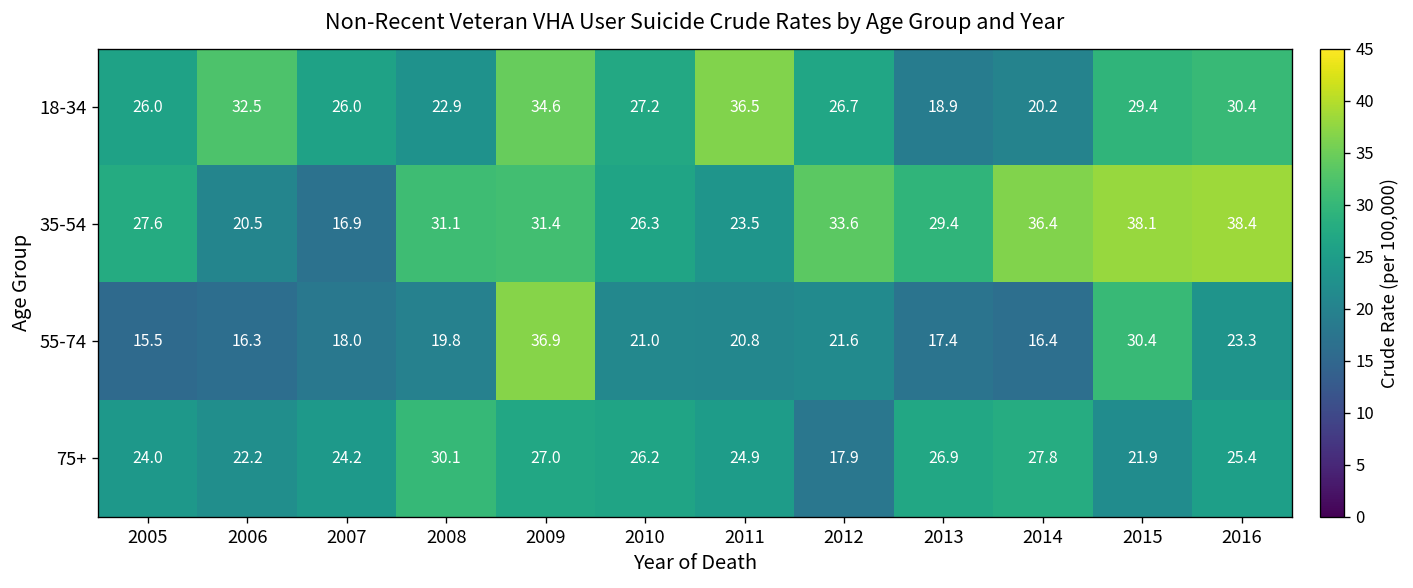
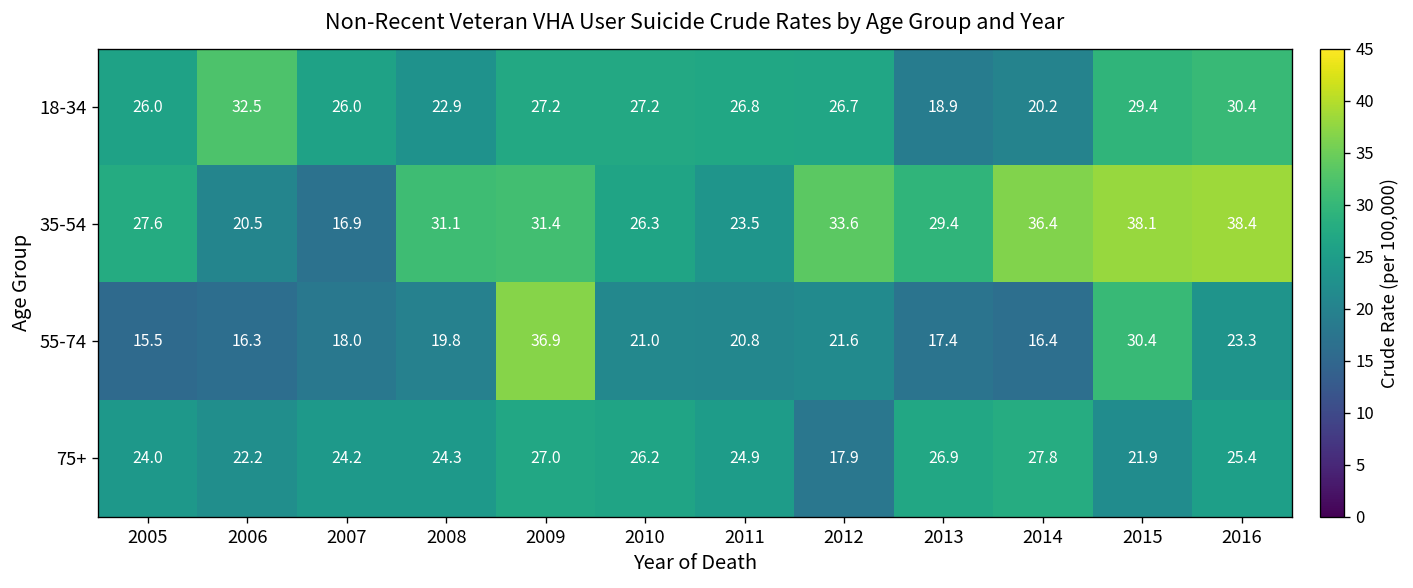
  {
    "18-34": {
      "2005": 26.0,
      "2006": 32.5,
      "2007": 26.0,
      "2008": 22.9,
-     "2009": 34.6,
+     "2009": 27.2,
      "2010": 27.2,
-     "2011": 36.5,
+     "2011": 26.8,
      "2012": 26.7,
      "2013": 18.9,
      "2014": 20.2,
      "2015": 29.4,
      "2016": 30.4
    },
    "35-54": {
      "2005": 27.6,
      "2006": 20.5,
      "2007": 16.9,
      "2008": 31.1,
      "2009": 31.4,
      "2010": 26.3,
      "2011": 23.5,
      "2012": 33.6,
      "2013": 29.4,
      "2014": 36.4,
      "2015": 38.1,
      "2016": 38.4
    },
    "55-74": {
      "2005": 15.5,
      "2006": 16.3,
      "2007": 18.0,
      "2008": 19.8,
      "2009": 36.9,
      "2010": 21.0,
      "2011": 20.8,
      "2012": 21.6,
      "2013": 17.4,
      "2014": 16.4,
      "2015": 30.4,
      "2016": 23.3
    },
    "75+": {
      "2005": 24.0,
      "2006": 22.2,
      "2007": 24.2,
-     "2008": 30.1,
+     "2008": 24.3,
      "2009": 27.0,
      "2010": 26.2,
      "2011": 24.9,
      "2012": 17.9,
      "2013": 26.9,
      "2014": 27.8,
      "2015": 21.9,
      "2016": 25.4
    }
  }
